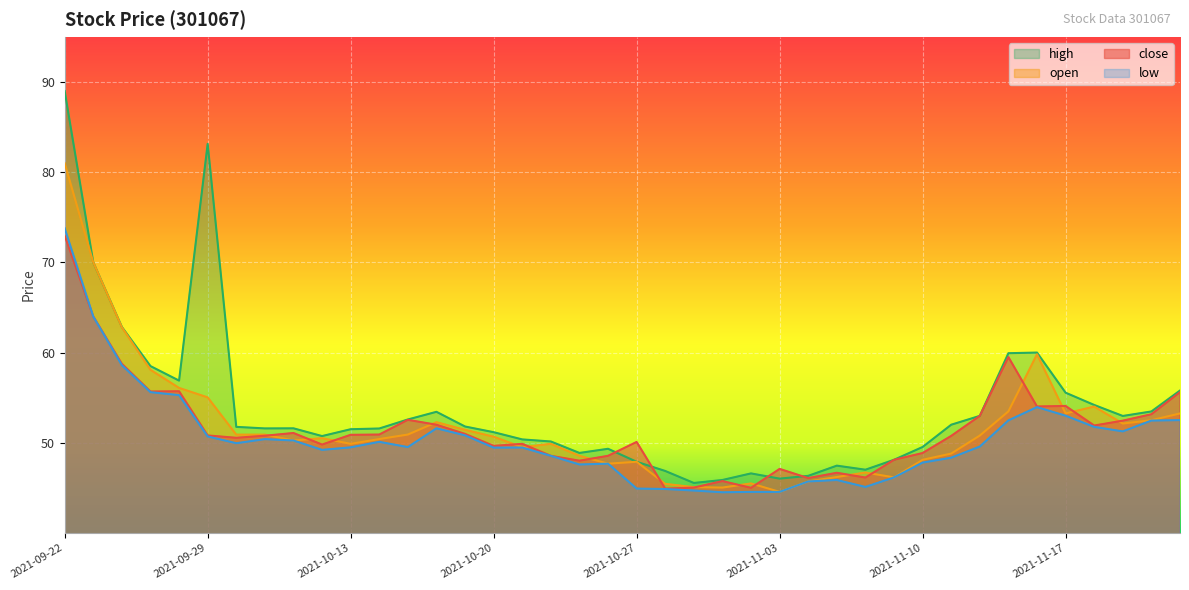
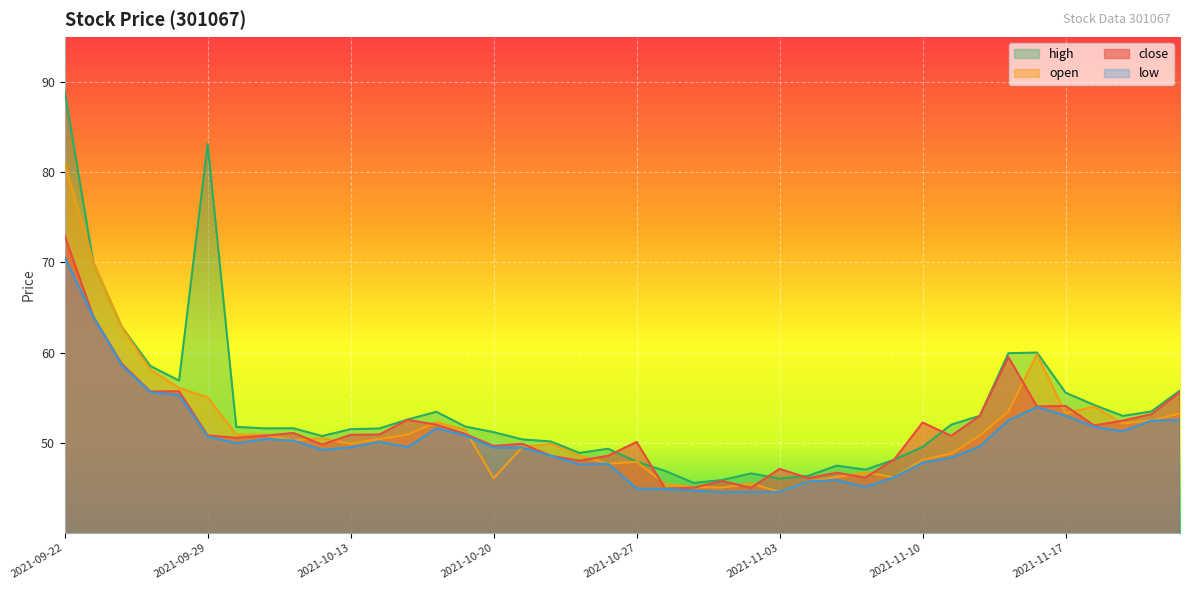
  {
    "high": {
      "2021-09-22": 89,
      "2021-09-29": 83,
      "2021-10-13": 52,
      "2021-10-20": 51,
      "2021-11-03": 46,
      "2021-11-10": 50,
      "2021-11-17": 56
    },
    "open": {
      "2021-09-22": 81,
      "2021-09-29": 55,
      "2021-10-13": 50,
-     "2021-10-20": 51,
+     "2021-10-20": 46,
      "2021-11-10": 48
    },
    "close": {
      "2021-09-22": 73,
      "2021-10-13": 51,
      "2021-10-27": 50,
      "2021-11-03": 47,
-     "2021-11-10": 49,
+     "2021-11-10": 52,
      "2021-11-17": 54
    },
    "low": {
-     "2021-09-22": 74,
+     "2021-09-22": 71,
      "2021-10-13": 49,
      "2021-10-27": 45,
      "2021-11-10": 48
    }
  }
